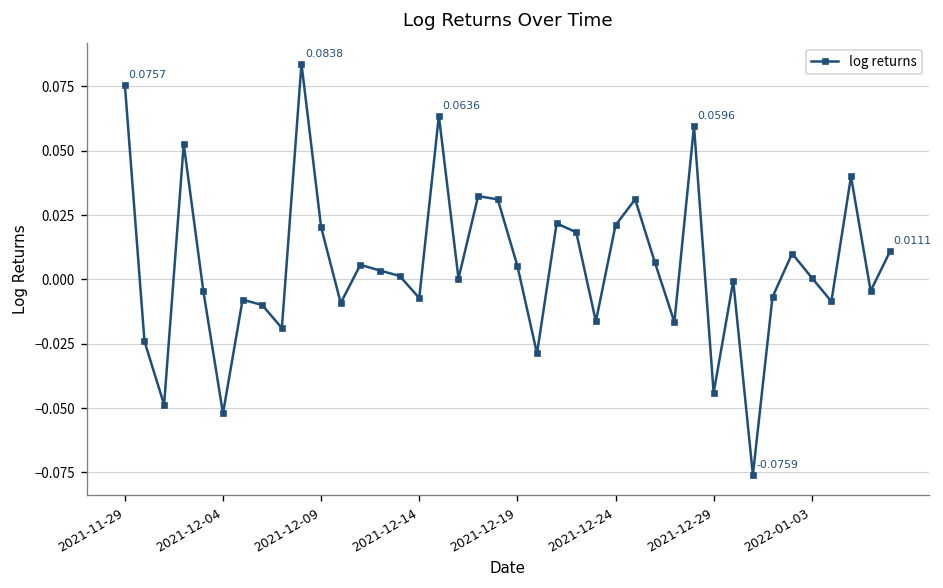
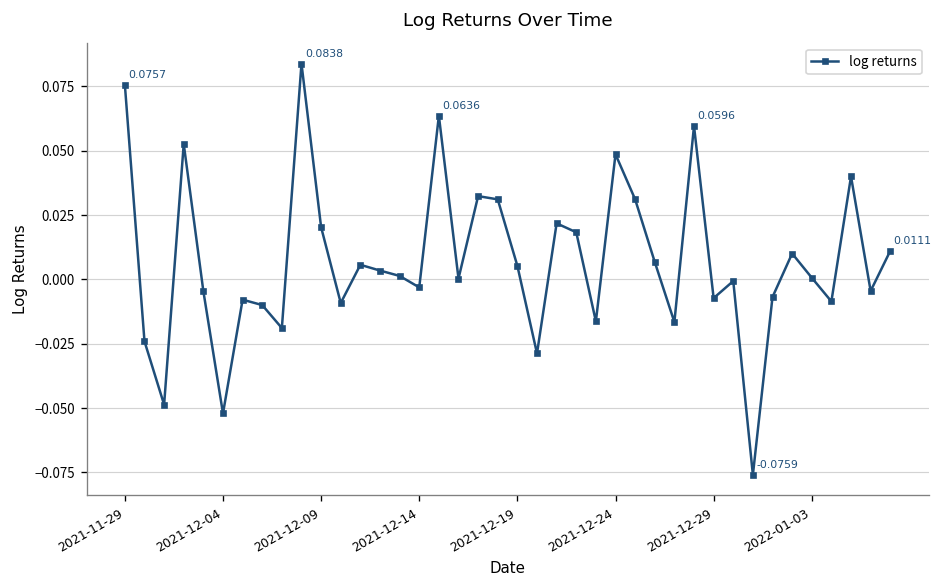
  {
    "2021-12-04": -0.052,
    "2021-12-09": 0.020,
-   "2021-12-14": -0.007,
+   "2021-12-14": -0.003,
    "2021-12-19": 0.005,
-   "2021-12-24": 0.021,
-   "2021-12-29": -0.044,
+   "2021-12-24": 0.049,
+   "2021-12-29": -0.007,
    "2022-01-03": 0.001
  }
